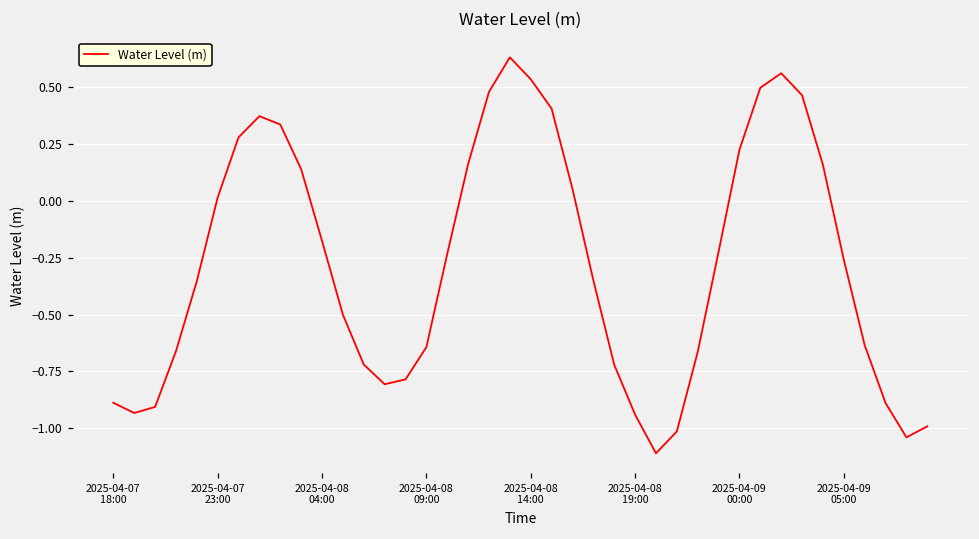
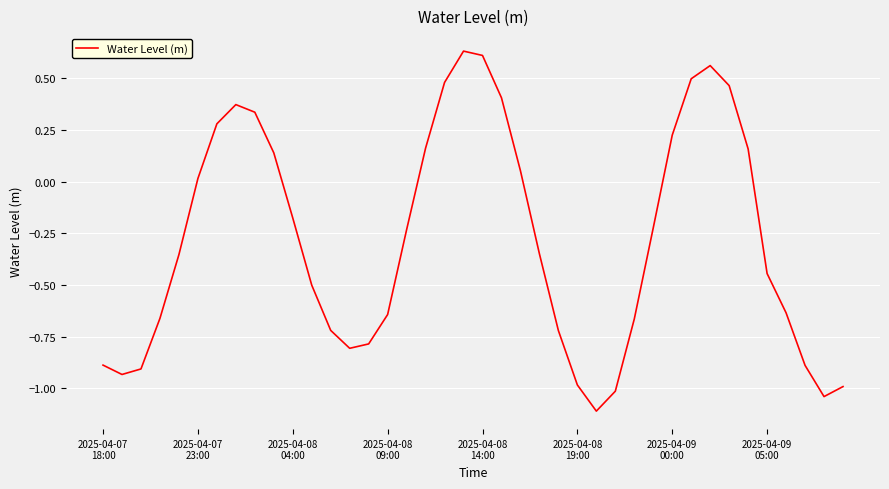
  {
    "2025-04-07 18:00": -0.89,
    "2025-04-07 23:00": 0.02,
    "2025-04-08 04:00": -0.18,
    "2025-04-08 09:00": -0.64,
-   "2025-04-08 14:00": 0.54,
-   "2025-04-08 19:00": -0.94,
+   "2025-04-08 14:00": 0.61,
+   "2025-04-08 19:00": -0.98,
    "2025-04-09 00:00": 0.23,
-   "2025-04-09 05:00": -0.26
+   "2025-04-09 05:00": -0.44
  }
